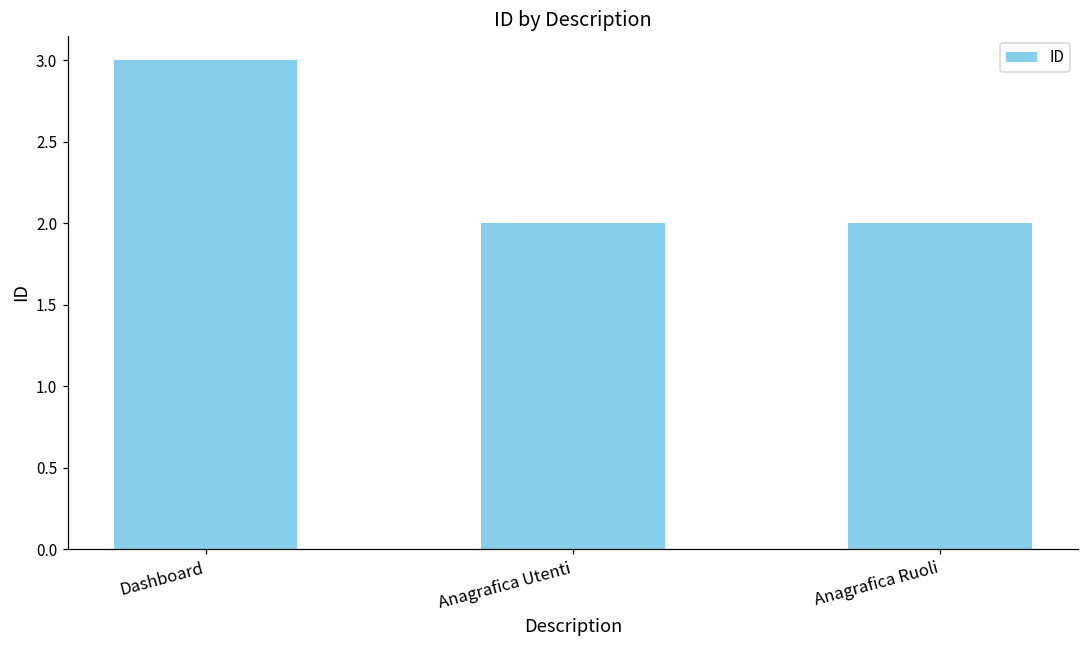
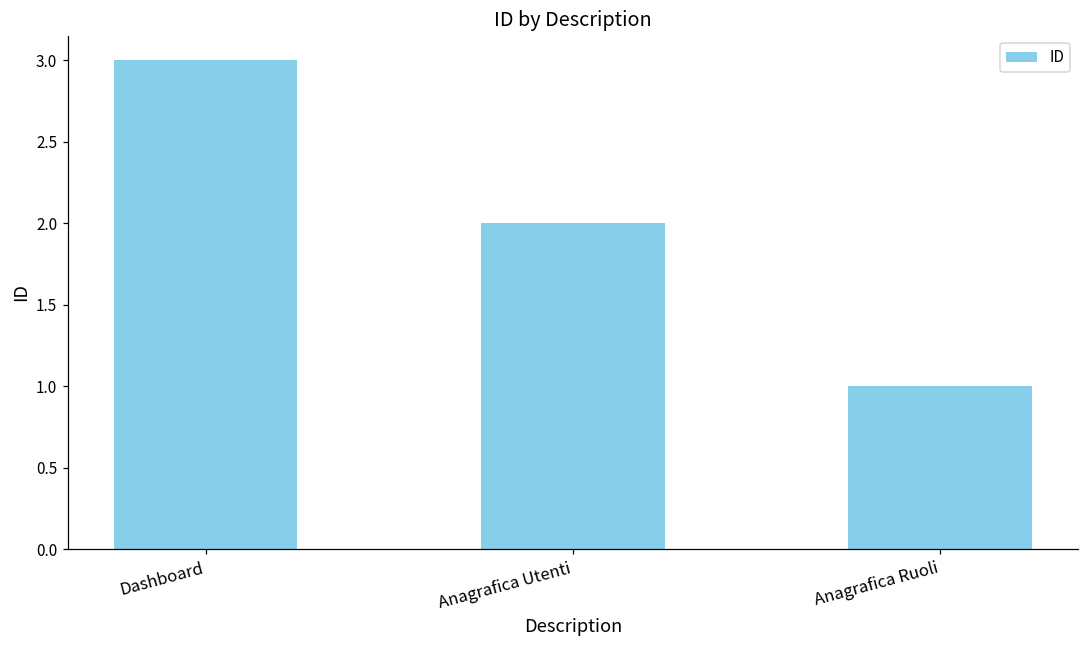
  {
    "Dashboard": 3,
    "Anagrafica Utenti": 2,
-   "Anagrafica Ruoli": 2
+   "Anagrafica Ruoli": 1
  }
